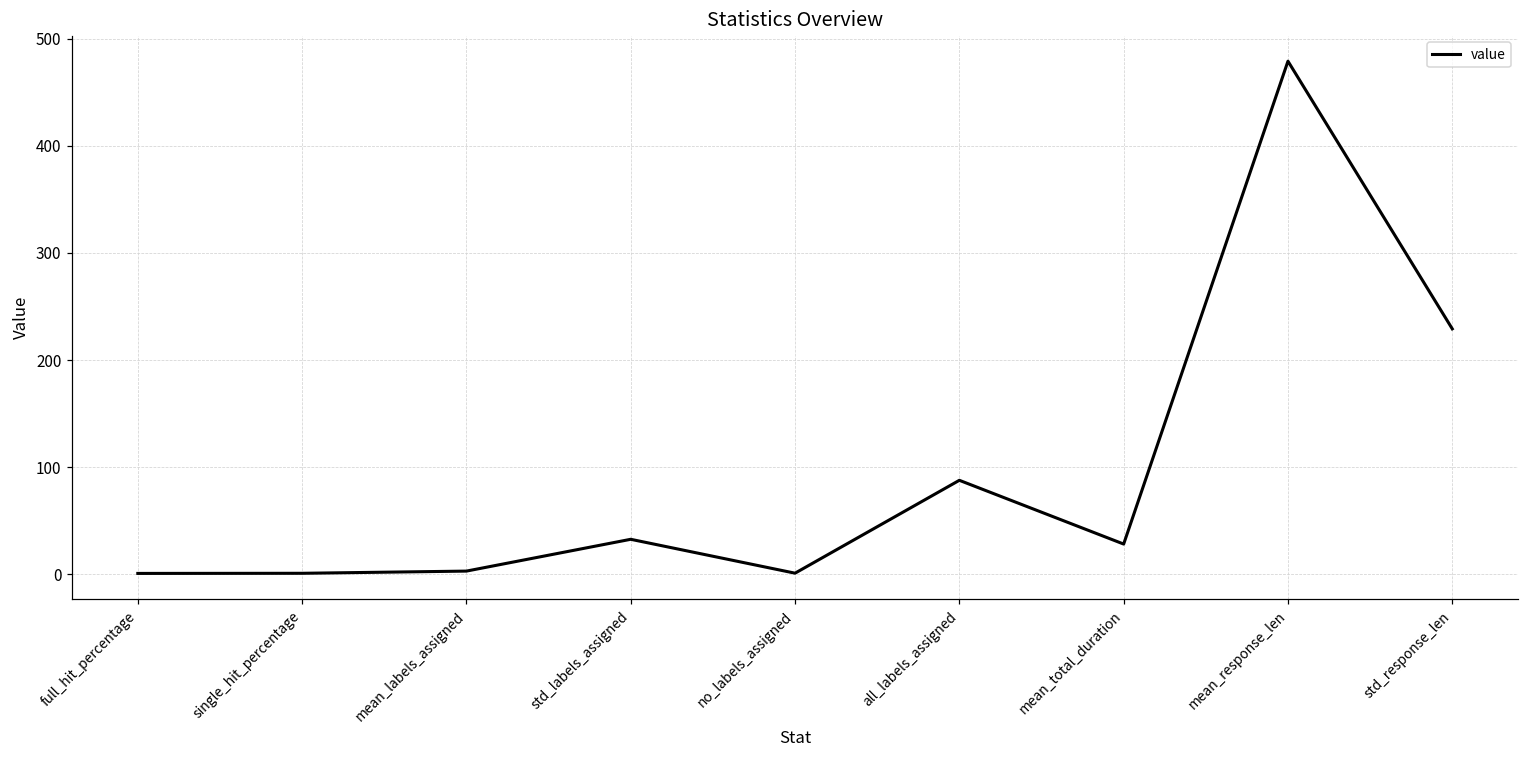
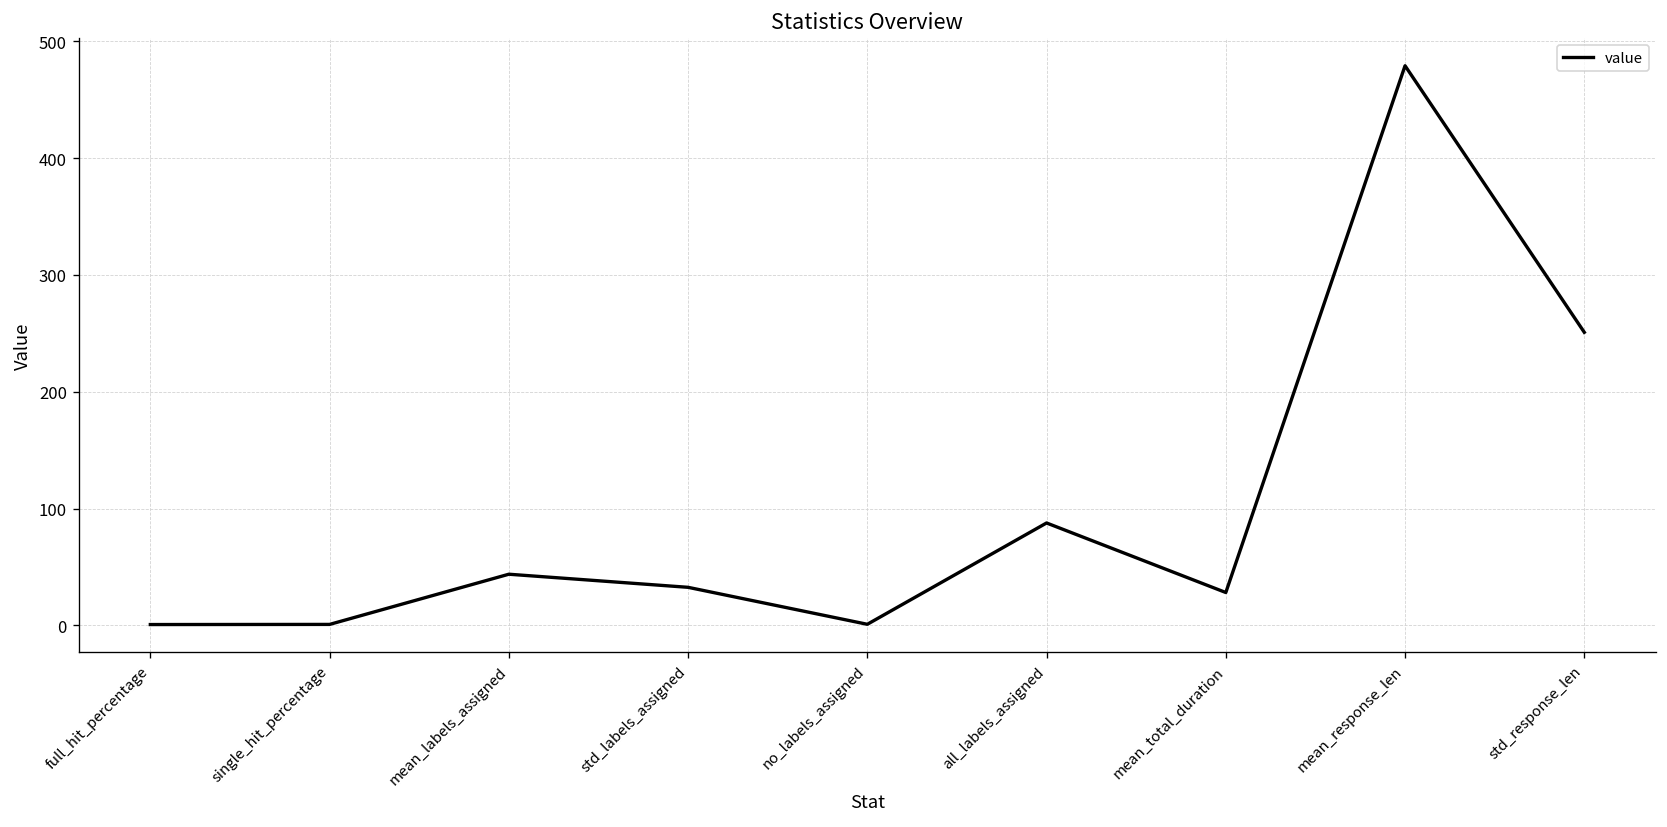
  {
    "full_hit_percentage": 0,
    "single_hit_percentage": 0,
-   "mean_labels_assigned": 0,
+   "mean_labels_assigned": 40,
    "std_labels_assigned": 30,
    "no_labels_assigned": 0,
    "all_labels_assigned": 90,
    "mean_total_duration": 30,
    "mean_response_len": 480,
-   "std_response_len": 230
+   "std_response_len": 250
  }
